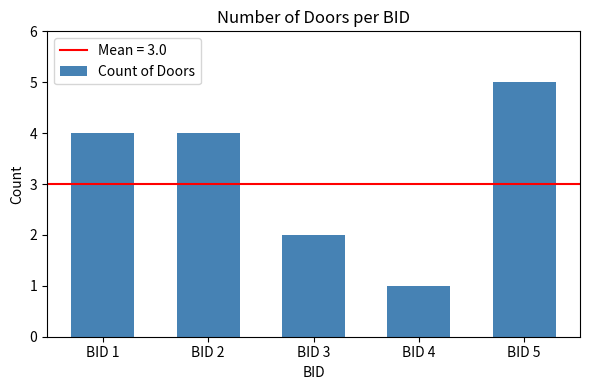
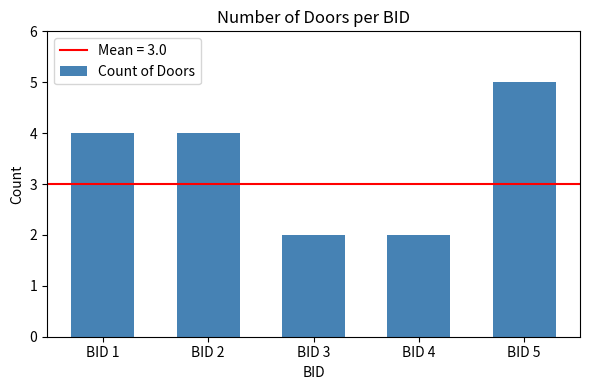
  {
    "BID 1": 4,
    "BID 2": 4,
    "BID 3": 2,
-   "BID 4": 1,
+   "BID 4": 2,
    "BID 5": 5
  }
